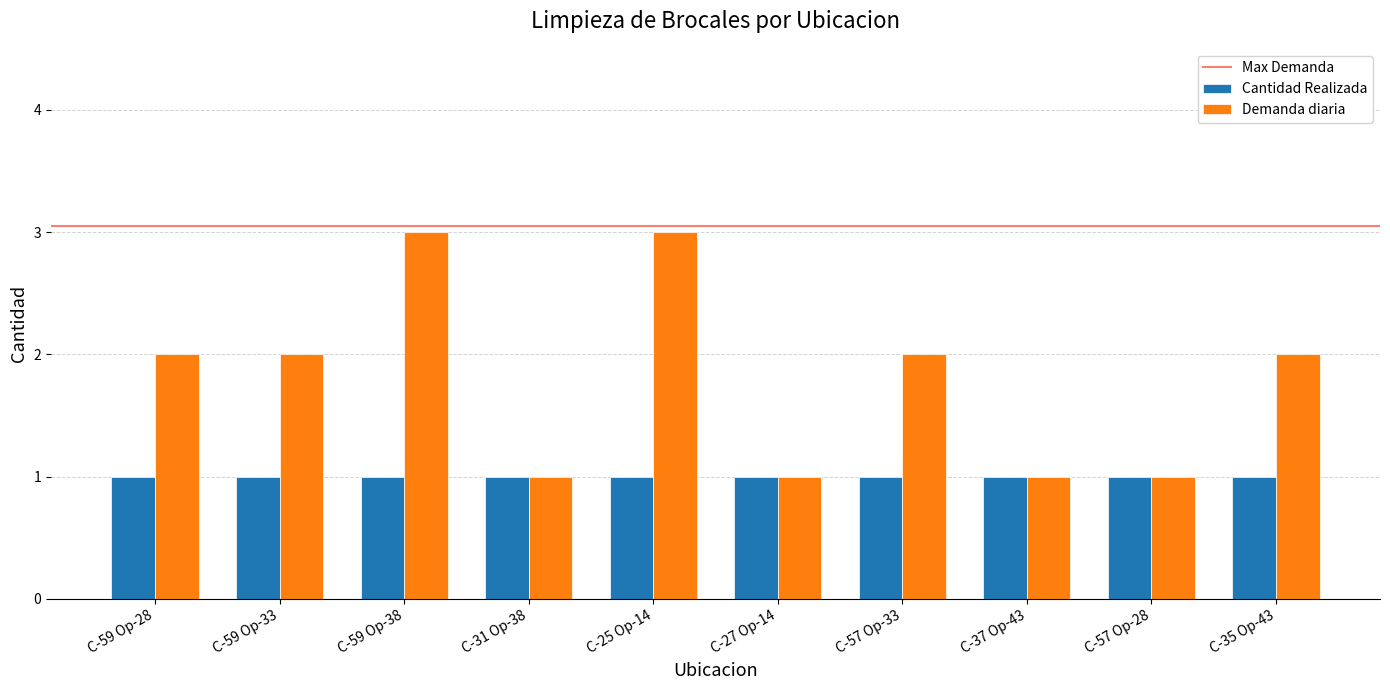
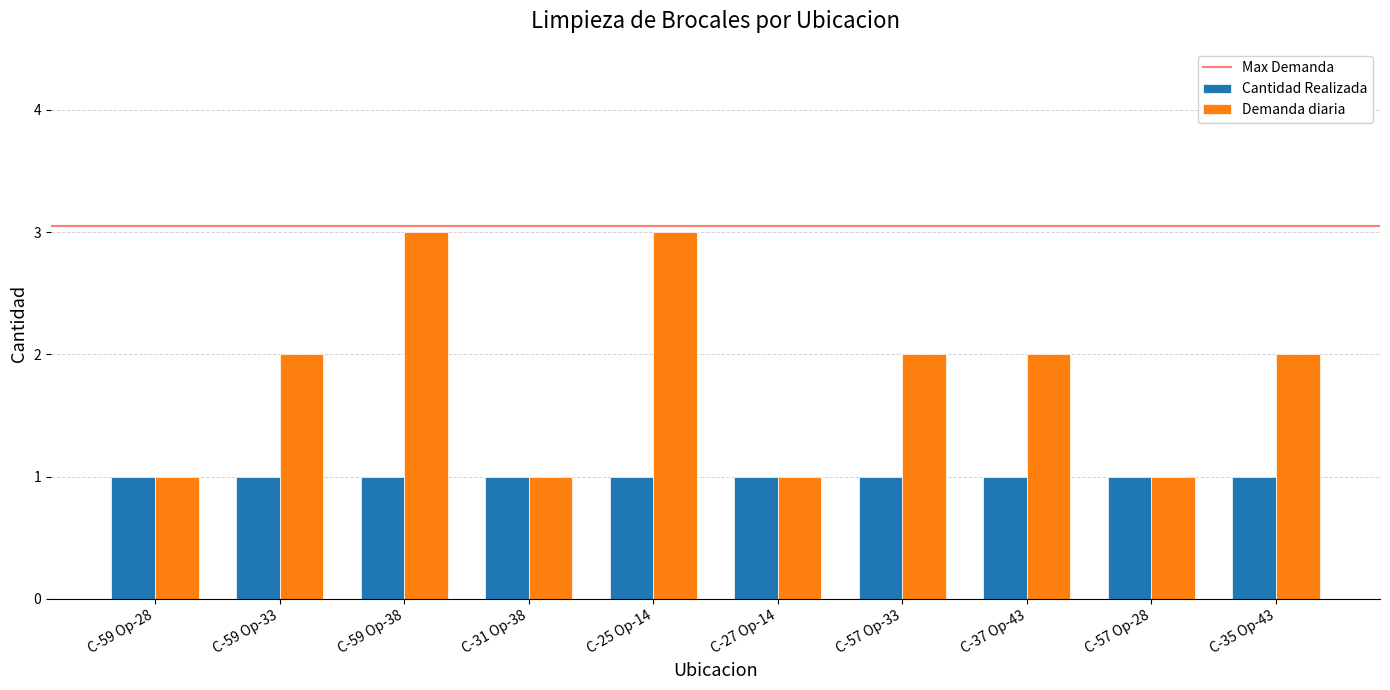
  {
    "Cantidad Realizada": {
      "C-59 Op-28": 1,
      "C-59 Op-33": 1,
      "C-59 Op-38": 1,
      "C-31 Op-38": 1,
      "C-25 Op-14": 1,
      "C-27 Op-14": 1,
      "C-57 Op-33": 1,
      "C-37 Op-43": 1,
      "C-57 Op-28": 1,
      "C-35 Op-43": 1
    },
    "Demanda diaria": {
-     "C-59 Op-28": 2,
+     "C-59 Op-28": 1,
      "C-59 Op-33": 2,
      "C-59 Op-38": 3,
      "C-31 Op-38": 1,
      "C-25 Op-14": 3,
      "C-27 Op-14": 1,
      "C-57 Op-33": 2,
-     "C-37 Op-43": 1,
+     "C-37 Op-43": 2,
      "C-57 Op-28": 1,
      "C-35 Op-43": 2
    }
  }
